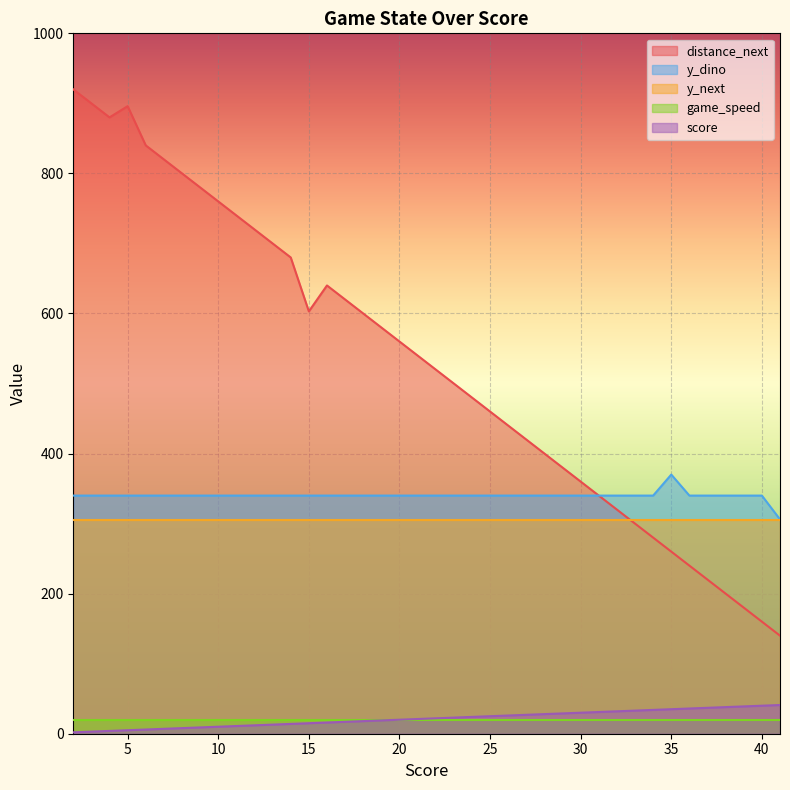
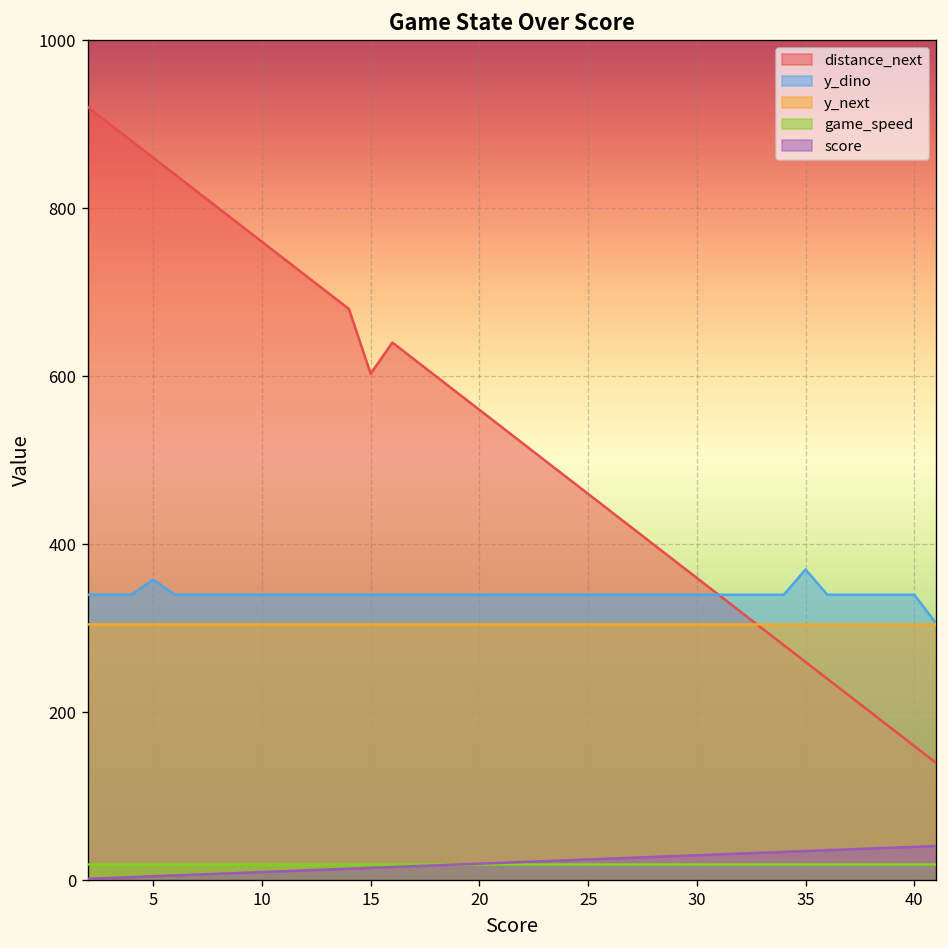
  {
    "distance_next": {
-     "5": 900,
+     "5": 860,
      "10": 760,
      "15": 600,
      "20": 560,
      "25": 460,
      "30": 360,
      "35": 260,
      "40": 160
    },
    "y_dino": {
-     "5": 340,
+     "5": 360,
      "10": 340,
      "15": 340,
      "20": 340,
      "25": 340,
      "30": 340,
      "35": 370,
      "40": 340
    },
    "y_next": {
      "5": 310,
      "10": 310,
      "15": 310,
      "20": 310,
      "25": 310,
      "30": 310,
      "35": 310,
      "40": 310
    },
    "game_speed": {
      "5": 20,
      "10": 20,
      "15": 20,
      "25": 20,
      "30": 20,
      "35": 20,
      "40": 20
    },
    "score": {
      "5": 10,
      "10": 10,
      "15": 20,
      "25": 30,
      "30": 30,
      "35": 40,
      "40": 40
    }
  }
